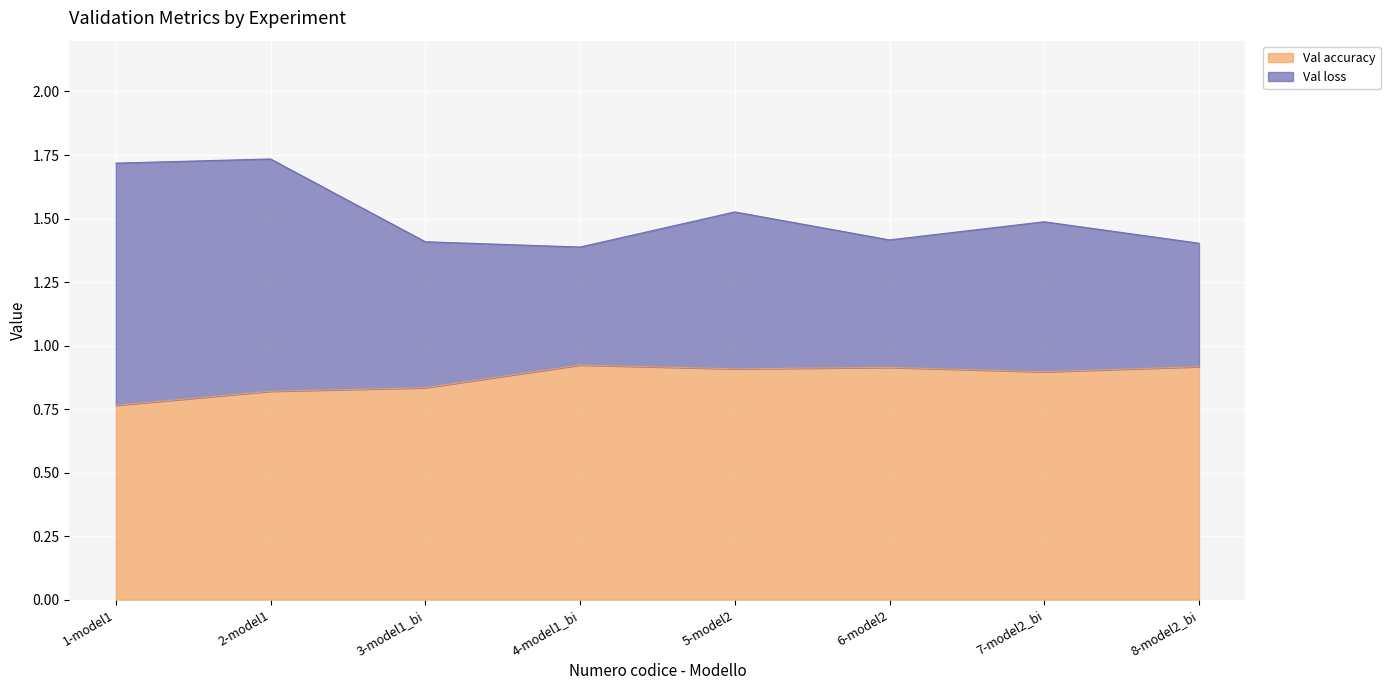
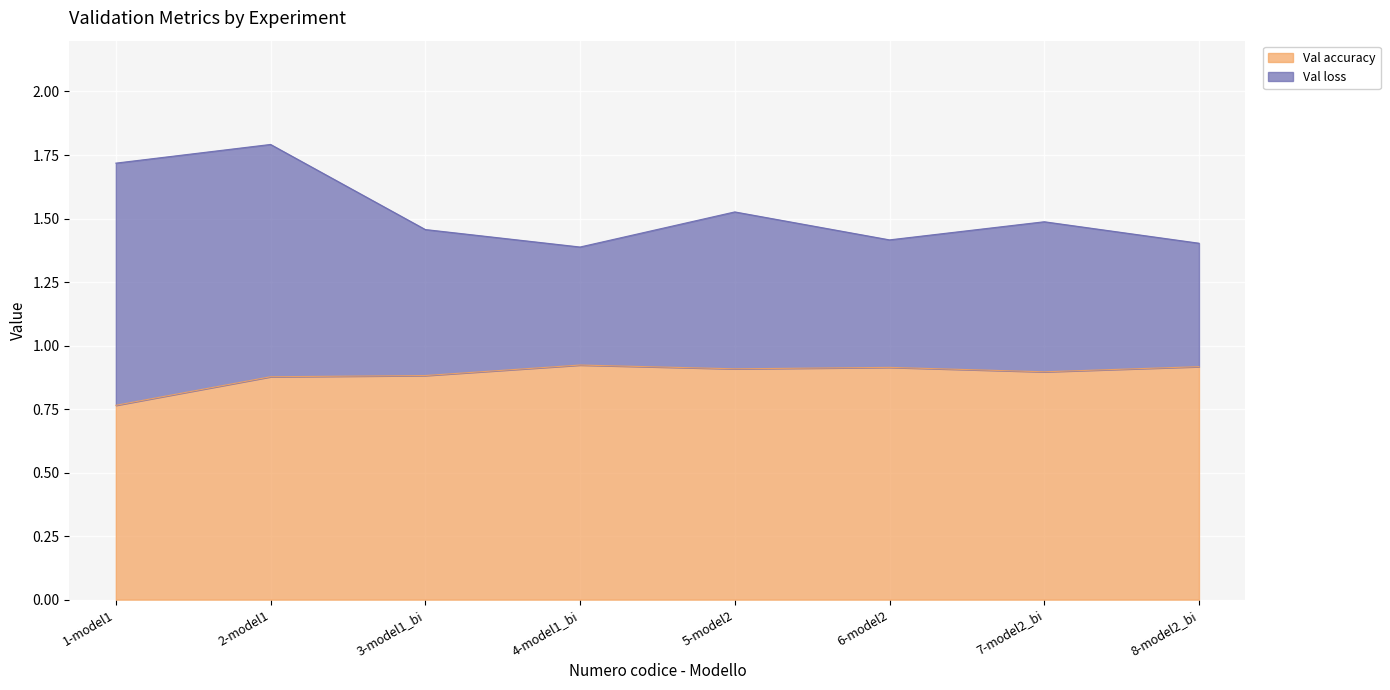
  {
    "Val accuracy": {
      "1-model1": 0.76,
-     "2-model1": 0.82,
-     "3-model1_bi": 0.83,
+     "2-model1": 0.88,
+     "3-model1_bi": 0.88,
      "4-model1_bi": 0.92,
      "5-model2": 0.91,
      "6-model2": 0.91,
      "7-model2_bi": 0.90,
      "8-model2_bi": 0.92
    },
    "Val loss": {
      "1-model1": 0.95,
      "2-model1": 0.91,
      "3-model1_bi": 0.57,
      "4-model1_bi": 0.46,
      "5-model2": 0.62,
      "6-model2": 0.50,
      "7-model2_bi": 0.59,
      "8-model2_bi": 0.49
    }
  }
